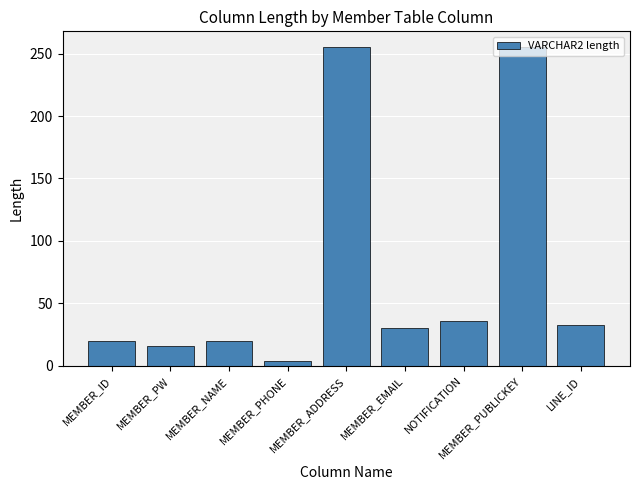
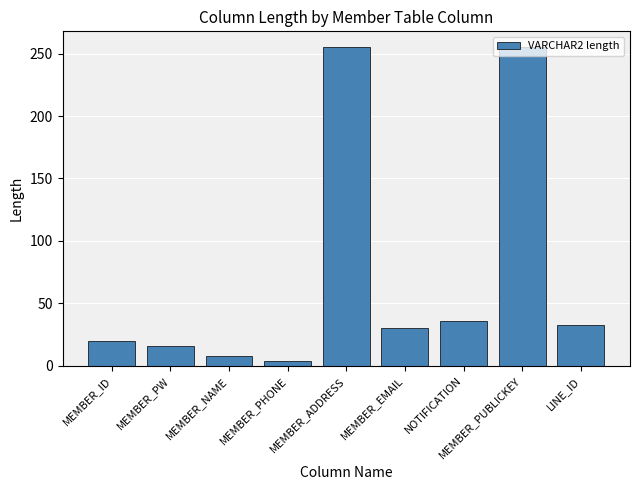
  {
    "MEMBER_ID": 20,
    "MEMBER_PW": 16,
-   "MEMBER_NAME": 20,
+   "MEMBER_NAME": 8,
    "MEMBER_PHONE": 4,
    "MEMBER_ADDRESS": 255,
    "MEMBER_EMAIL": 30,
    "NOTIFICATION": 36,
    "LINE_ID": 33
  }
